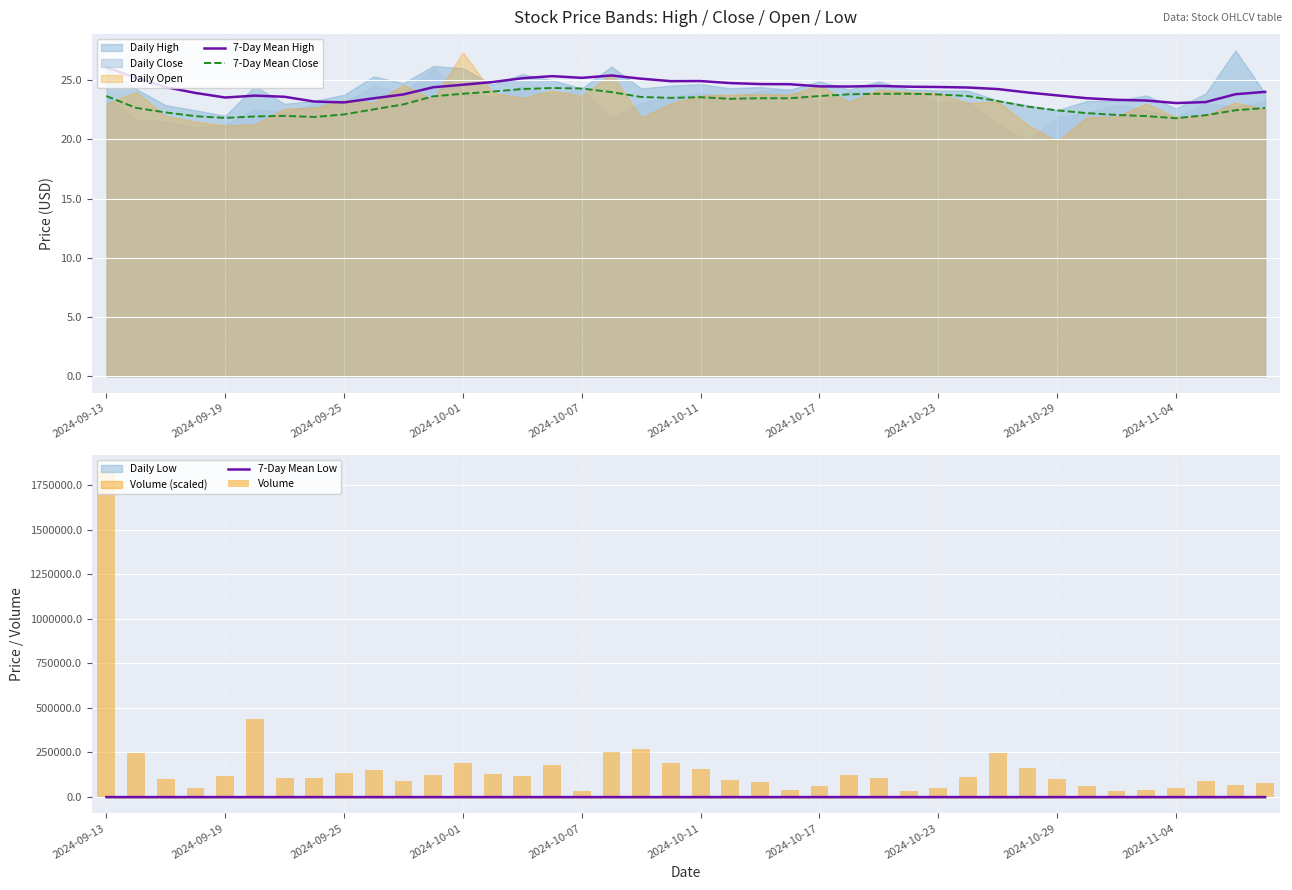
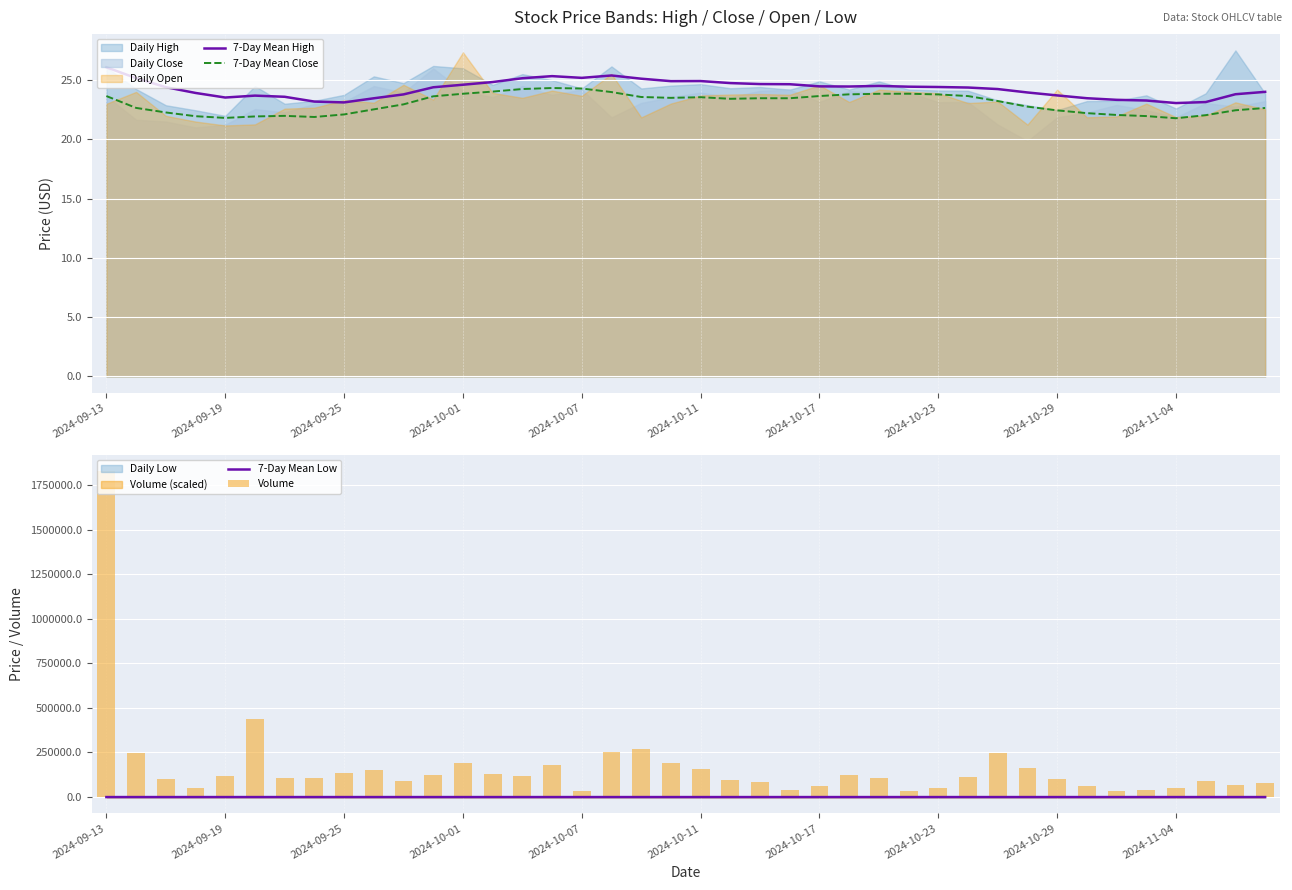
  {
    "Stock Price Bands: High / Close / Open / Low": {
      "7-Day Mean High": {
        "2024-09-19": 23.5,
        "2024-10-01": 24.6,
        "2024-10-07": 25.2,
        "2024-10-11": 24.9,
        "2024-10-23": 24.4,
        "2024-10-29": 23.7,
        "2024-11-04": 23.1
      },
      "7-Day Mean Close": {
        "2024-09-25": 22.1,
        "2024-10-01": 23.8,
        "2024-10-17": 23.7
      },
      "Daily Open": {
        "2024-09-13": 23.0,
        "2024-10-01": 27.3,
        "2024-10-07": 23.7,
-       "2024-10-29": 19.8
+       "2024-10-29": 24.2
      }
    }
  }
